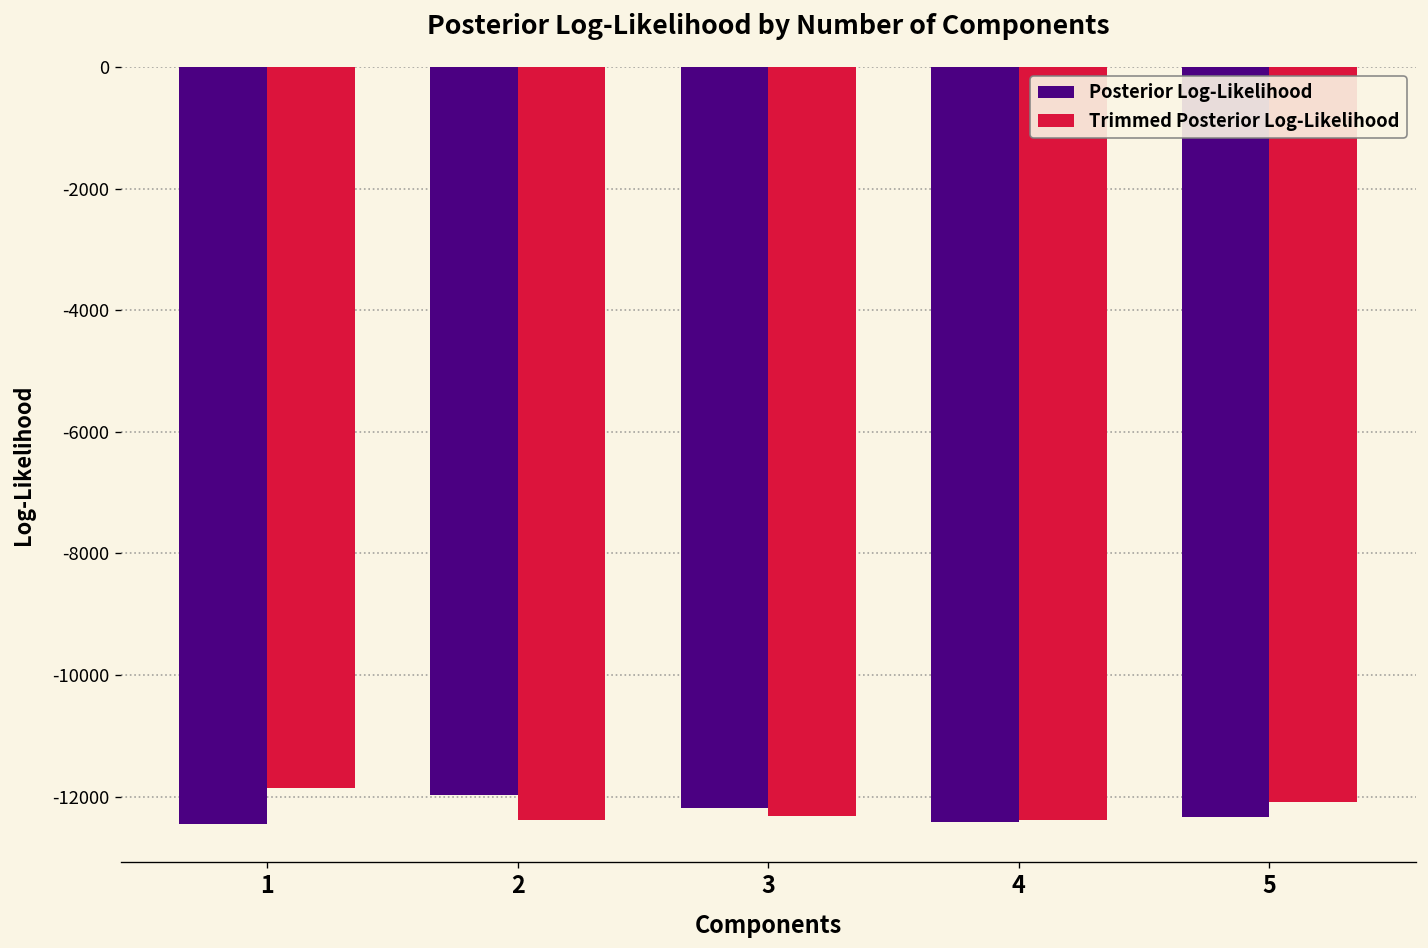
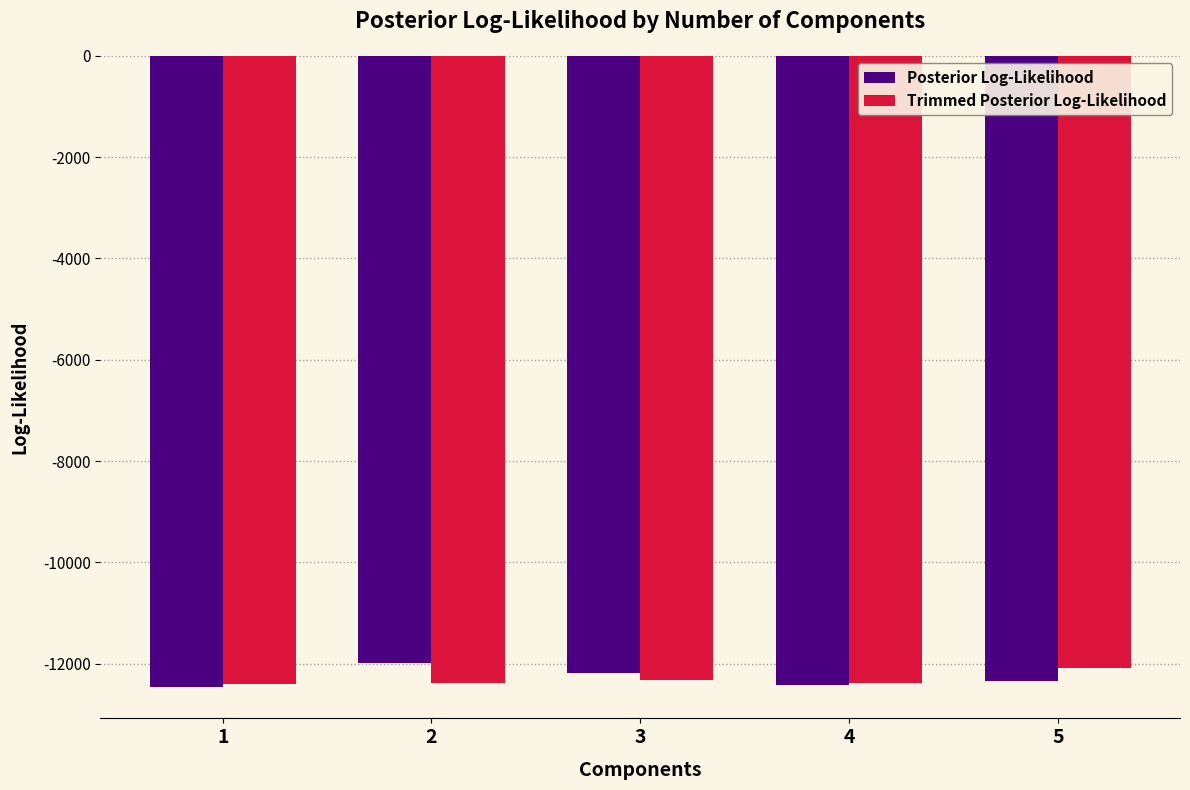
  {
    "Posterior Log-Likelihood": {
      "1": -12500,
      "2": -12000,
      "3": -12200,
      "4": -12400,
      "5": -12300
    },
    "Trimmed Posterior Log-Likelihood": {
-     "1": -11900,
+     "1": -12400,
      "2": -12400,
      "3": -12300,
      "4": -12400,
      "5": -12100
    }
  }
